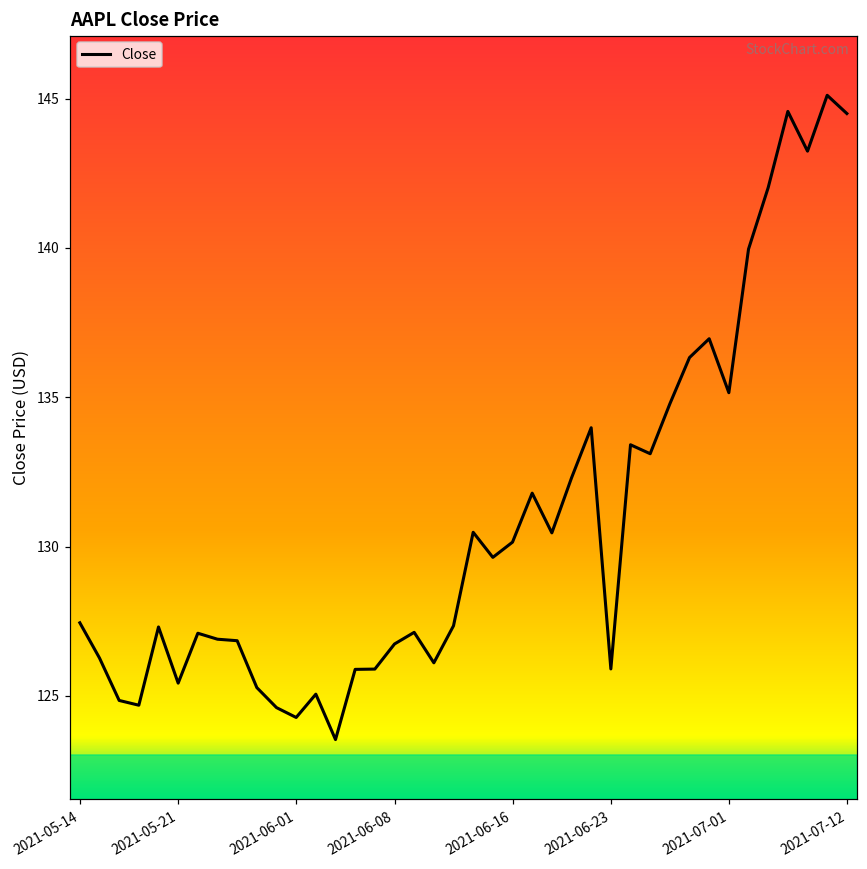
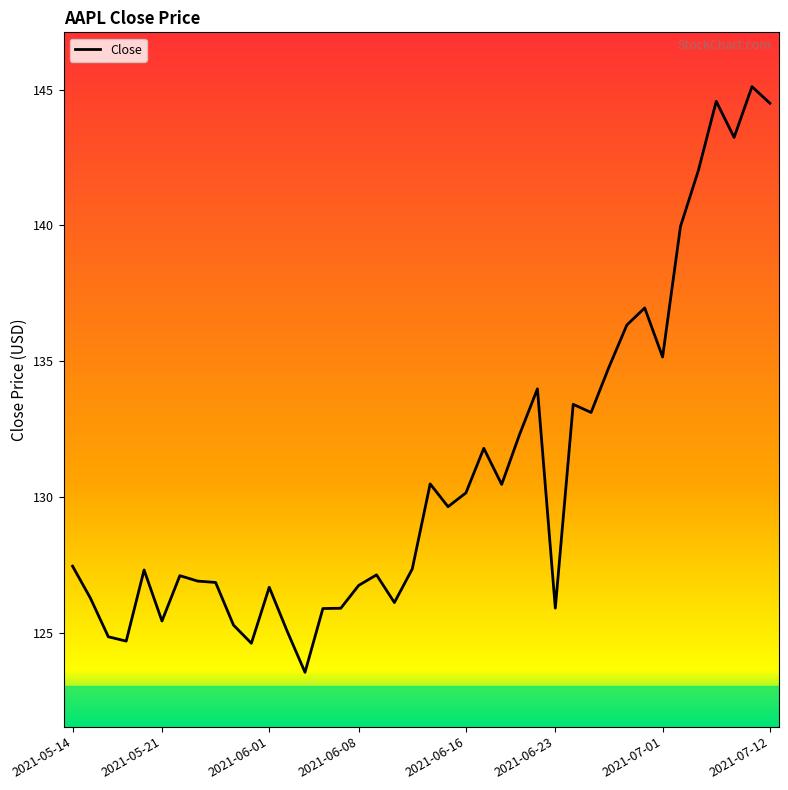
  {
    "2021-05-14": 127.4,
    "2021-05-21": 125.4,
-   "2021-06-01": 124.3,
+   "2021-06-01": 126.7,
    "2021-06-08": 126.7,
    "2021-06-16": 130.1,
    "2021-06-23": 125.9,
    "2021-07-01": 135.2,
    "2021-07-12": 144.5
  }
